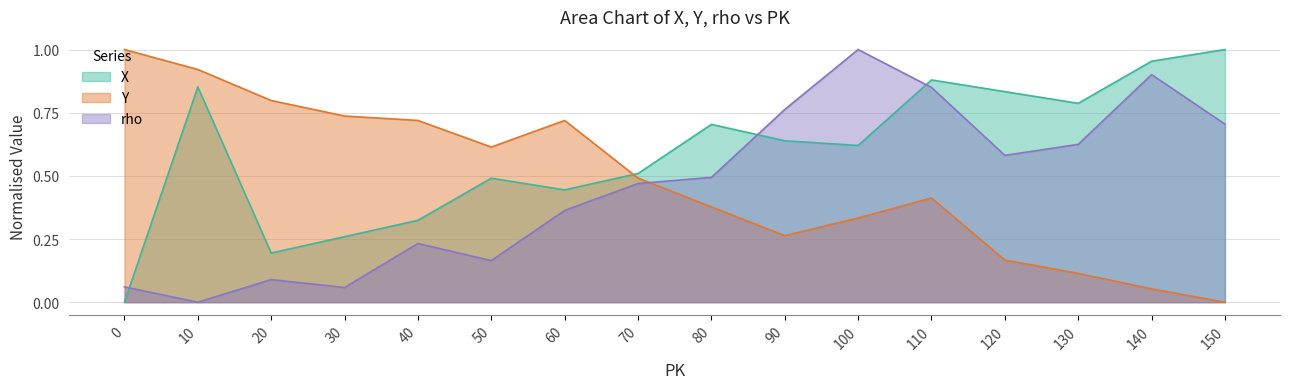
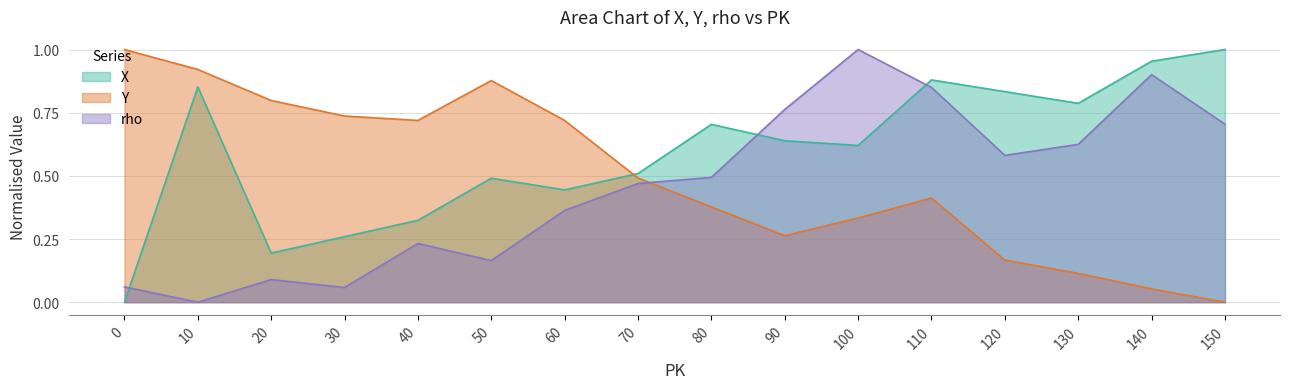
  {
    "X": {
      "0": 0.00,
      "10": 0.85,
      "20": 0.19,
      "30": 0.26,
      "40": 0.32,
      "50": 0.49,
      "60": 0.44,
      "70": 0.51,
      "80": 0.70,
      "90": 0.64,
      "100": 0.62,
      "110": 0.88,
      "120": 0.83,
      "130": 0.79,
      "140": 0.95,
      "150": 1.00
    },
    "Y": {
      "0": 1.00,
      "10": 0.92,
      "20": 0.80,
      "30": 0.74,
      "40": 0.72,
-     "50": 0.61,
+     "50": 0.88,
      "60": 0.72,
      "70": 0.49,
      "80": 0.38,
      "90": 0.26,
      "100": 0.33,
      "110": 0.41,
      "120": 0.17,
      "130": 0.11,
      "140": 0.05,
      "150": 0.00
    },
    "rho": {
      "0": 0.06,
      "10": 0.00,
      "20": 0.09,
      "30": 0.06,
      "40": 0.23,
      "50": 0.16,
      "60": 0.36,
      "70": 0.47,
      "80": 0.49,
      "90": 0.76,
      "100": 1.00,
      "110": 0.85,
      "120": 0.58,
      "130": 0.62,
      "140": 0.90,
      "150": 0.70
    }
  }
